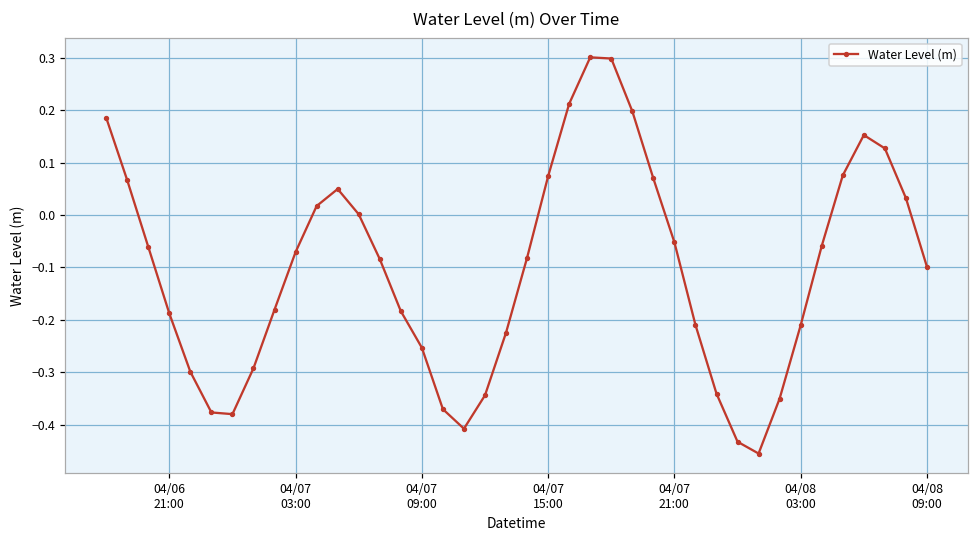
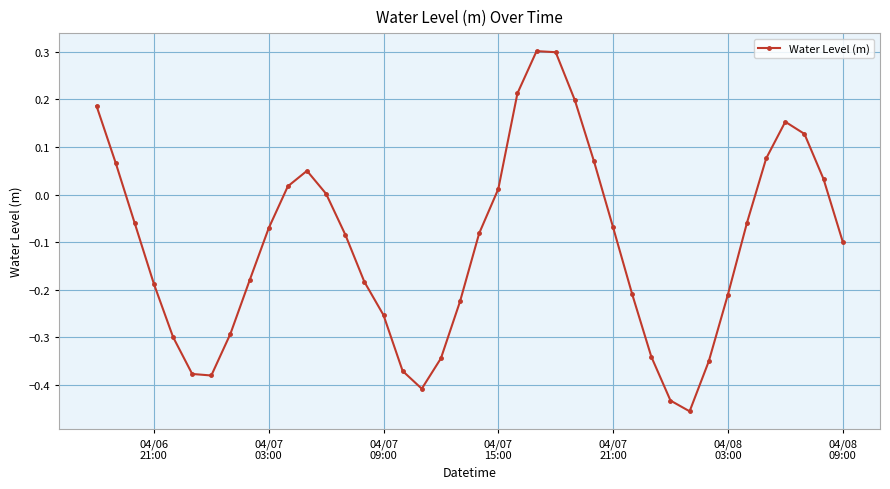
  {
    "04/06 21:00": -0.19,
    "04/07 03:00": -0.07,
    "04/07 09:00": -0.25,
-   "04/07 15:00": 0.07,
-   "04/07 21:00": -0.05,
+   "04/07 15:00": 0.01,
+   "04/07 21:00": -0.07,
    "04/08 03:00": -0.21,
    "04/08 09:00": -0.10
  }
